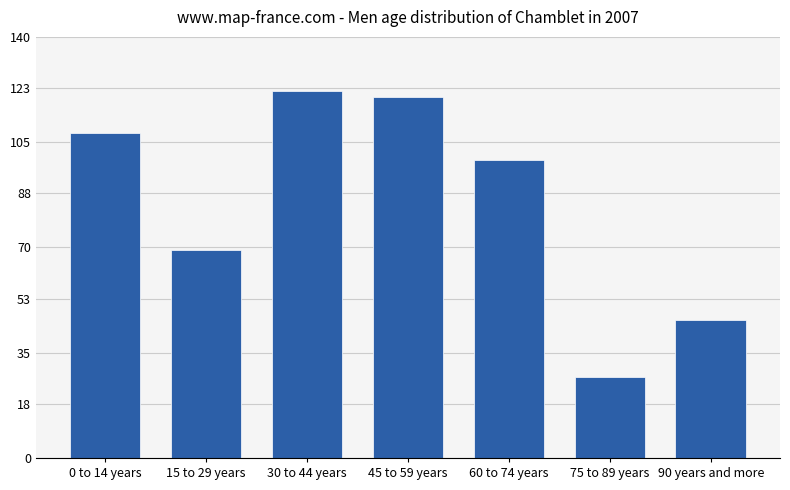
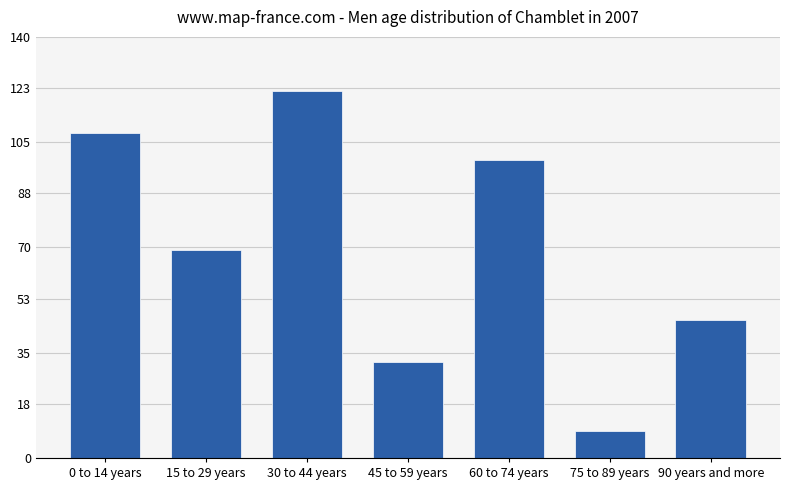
  {
    "0 to 14 years": 108,
    "15 to 29 years": 69,
    "30 to 44 years": 122,
-   "45 to 59 years": 120,
+   "45 to 59 years": 32,
    "60 to 74 years": 99,
-   "75 to 89 years": 27,
+   "75 to 89 years": 9,
    "90 years and more": 46
  }
